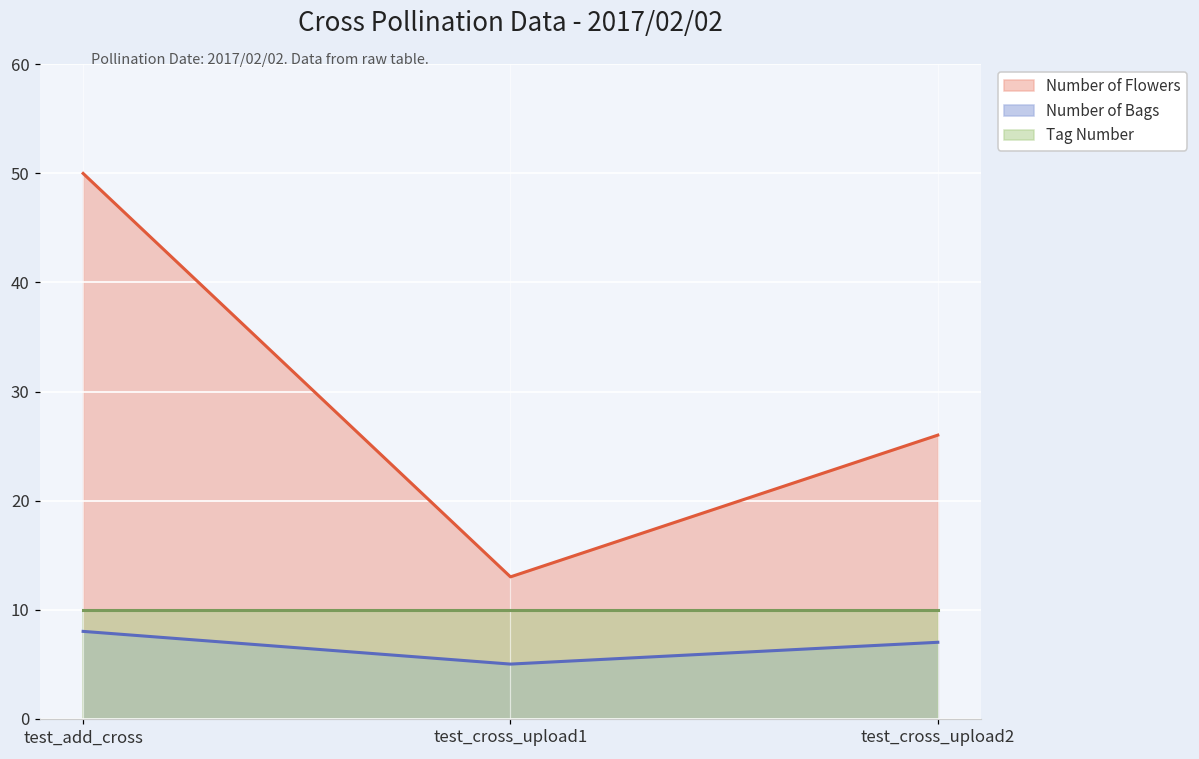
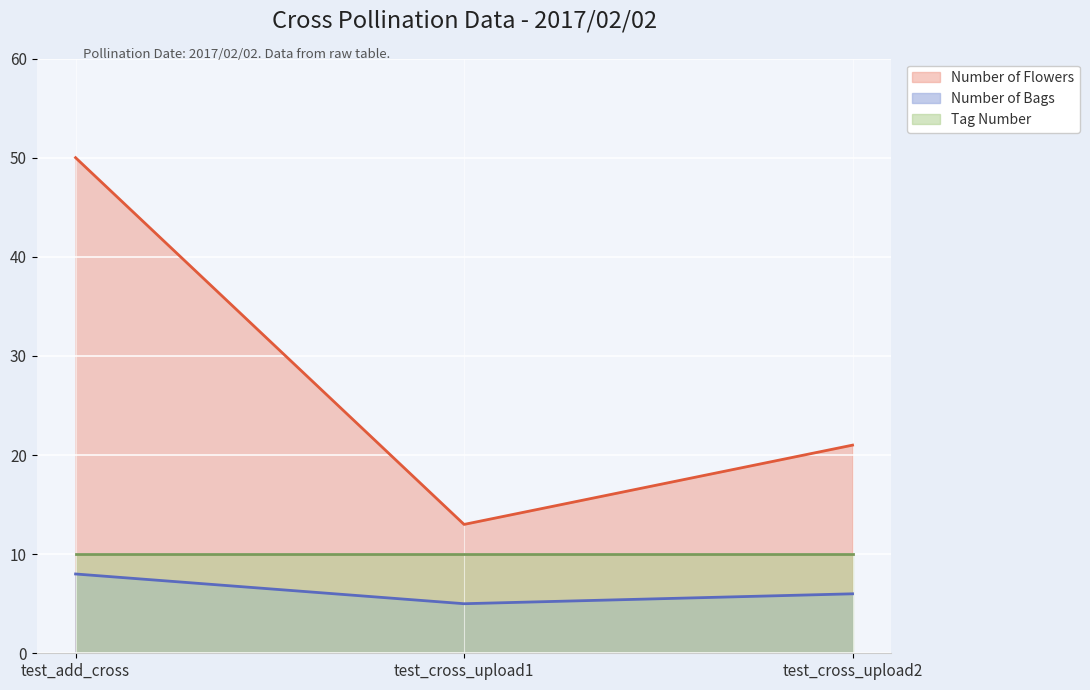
  {
    "Number of Flowers": {
      "test_add_cross": 50,
      "test_cross_upload1": 13,
-     "test_cross_upload2": 26
+     "test_cross_upload2": 21
    },
    "Number of Bags": {
      "test_add_cross": 8,
      "test_cross_upload1": 5,
-     "test_cross_upload2": 7
+     "test_cross_upload2": 6
    },
    "Tag Number": {
      "test_add_cross": 10,
      "test_cross_upload1": 10,
      "test_cross_upload2": 10
    }
  }
